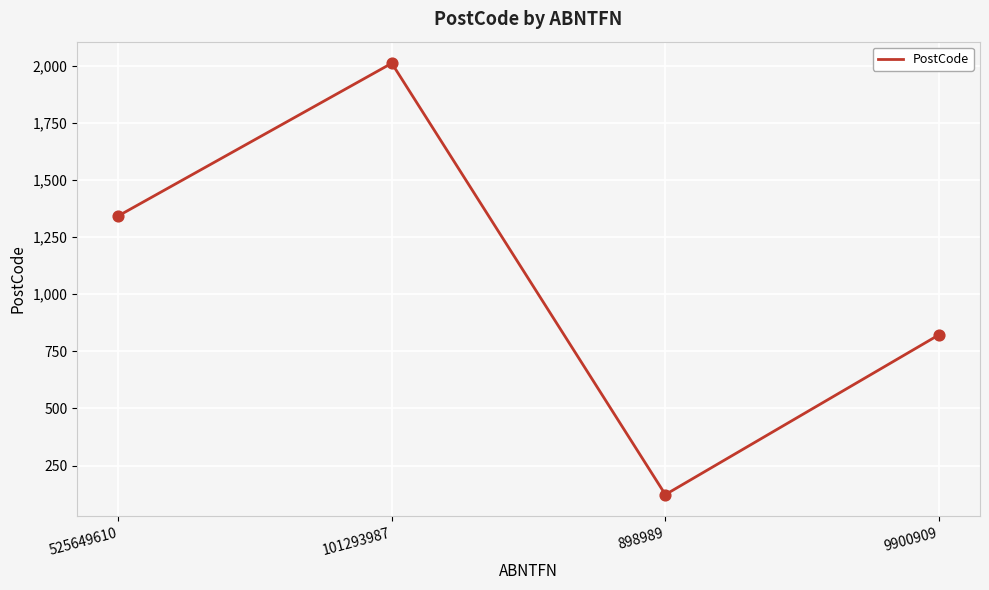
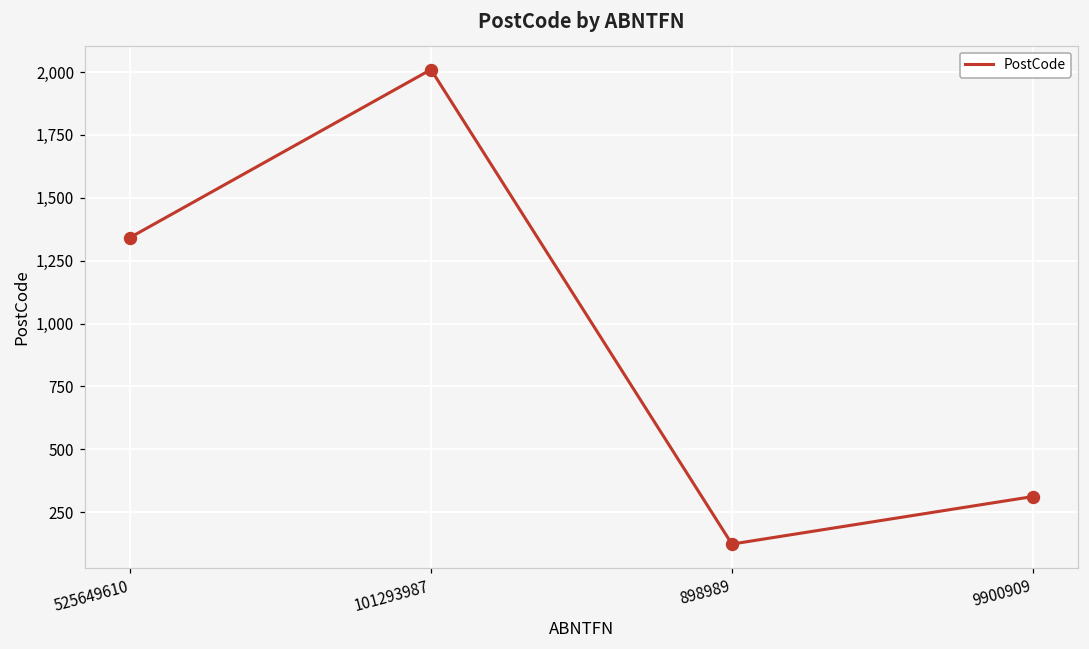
  {
    "525649610": "1,340",
    "101293987": "2,010",
    "898989": "120",
-   "9900909": "820"
+   "9900909": "310"
  }
